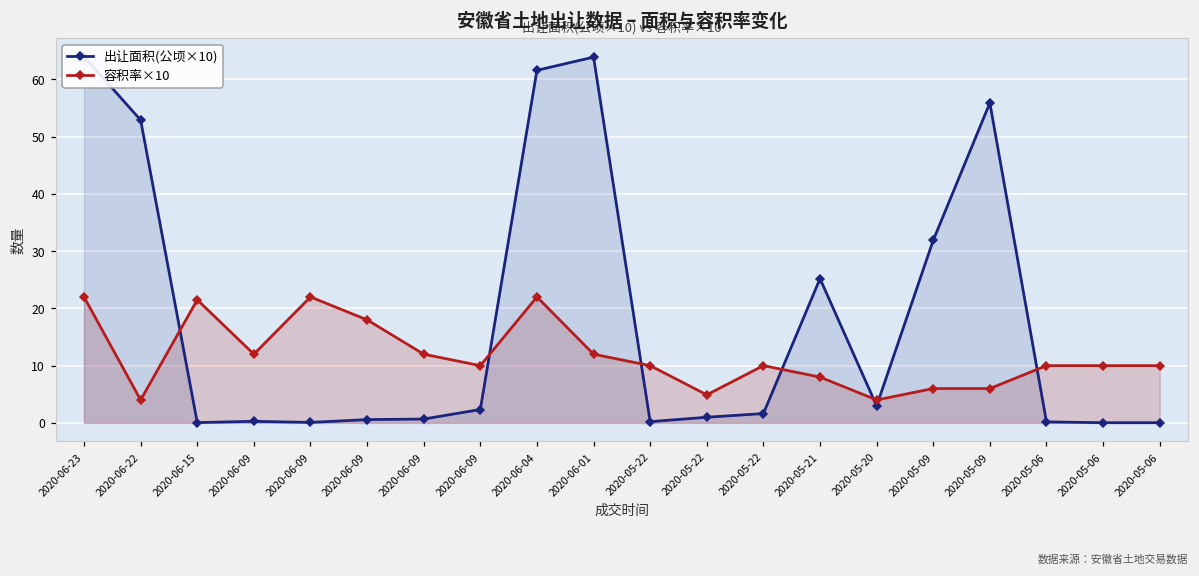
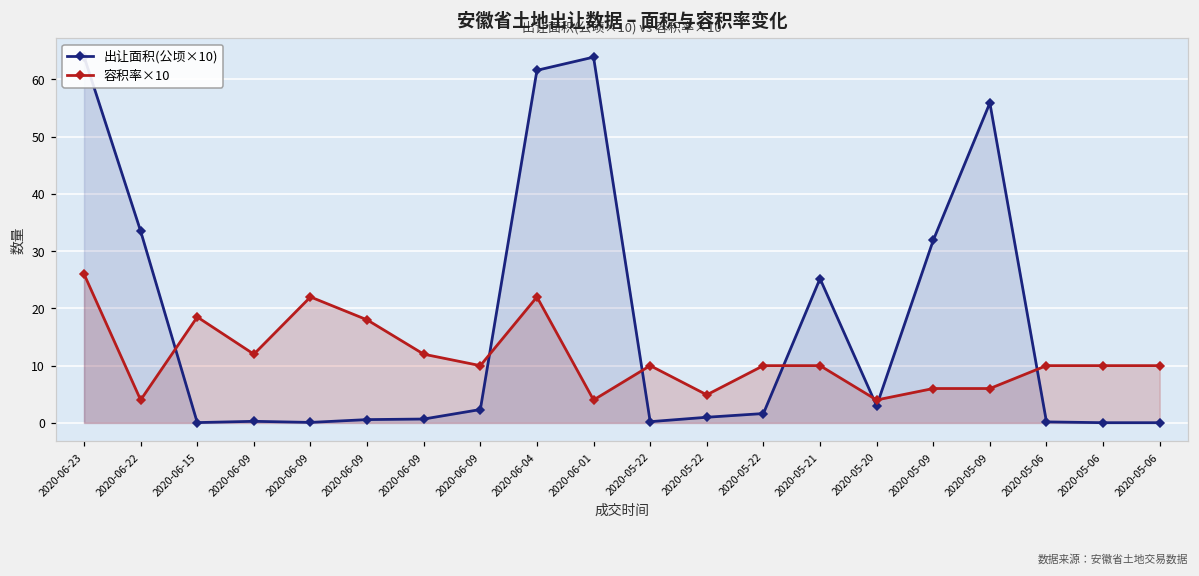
  {
    "出让面积(公顷×10)": {
-     "2020-06-22": 53,
+     "2020-06-22": 34,
      "2020-06-15": 0,
      "2020-06-04": 62,
      "2020-05-21": 25,
      "2020-05-20": 3
    },
    "容积率×10": {
-     "2020-06-23": 22,
+     "2020-06-23": 26,
      "2020-06-22": 4,
-     "2020-06-15": 22,
+     "2020-06-15": 19,
      "2020-06-04": 22,
-     "2020-06-01": 12,
-     "2020-05-21": 8,
+     "2020-06-01": 4,
+     "2020-05-21": 10,
      "2020-05-20": 4
    }
  }
